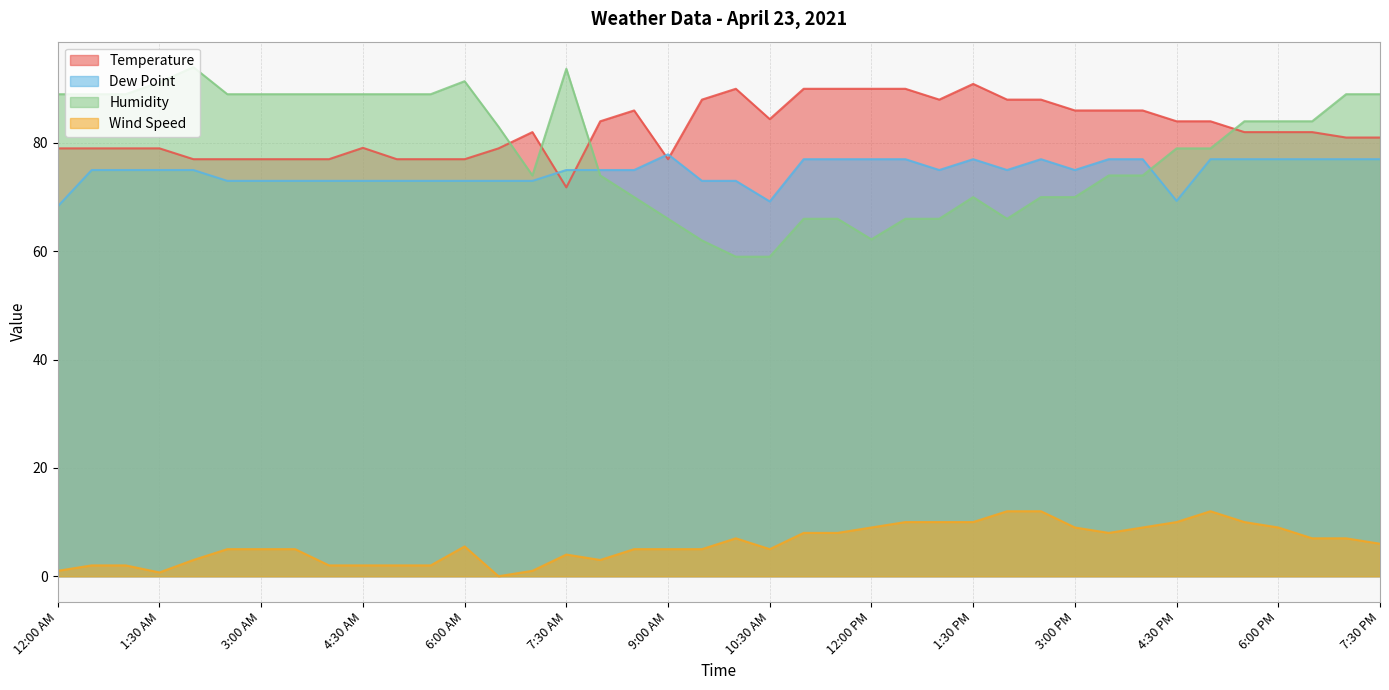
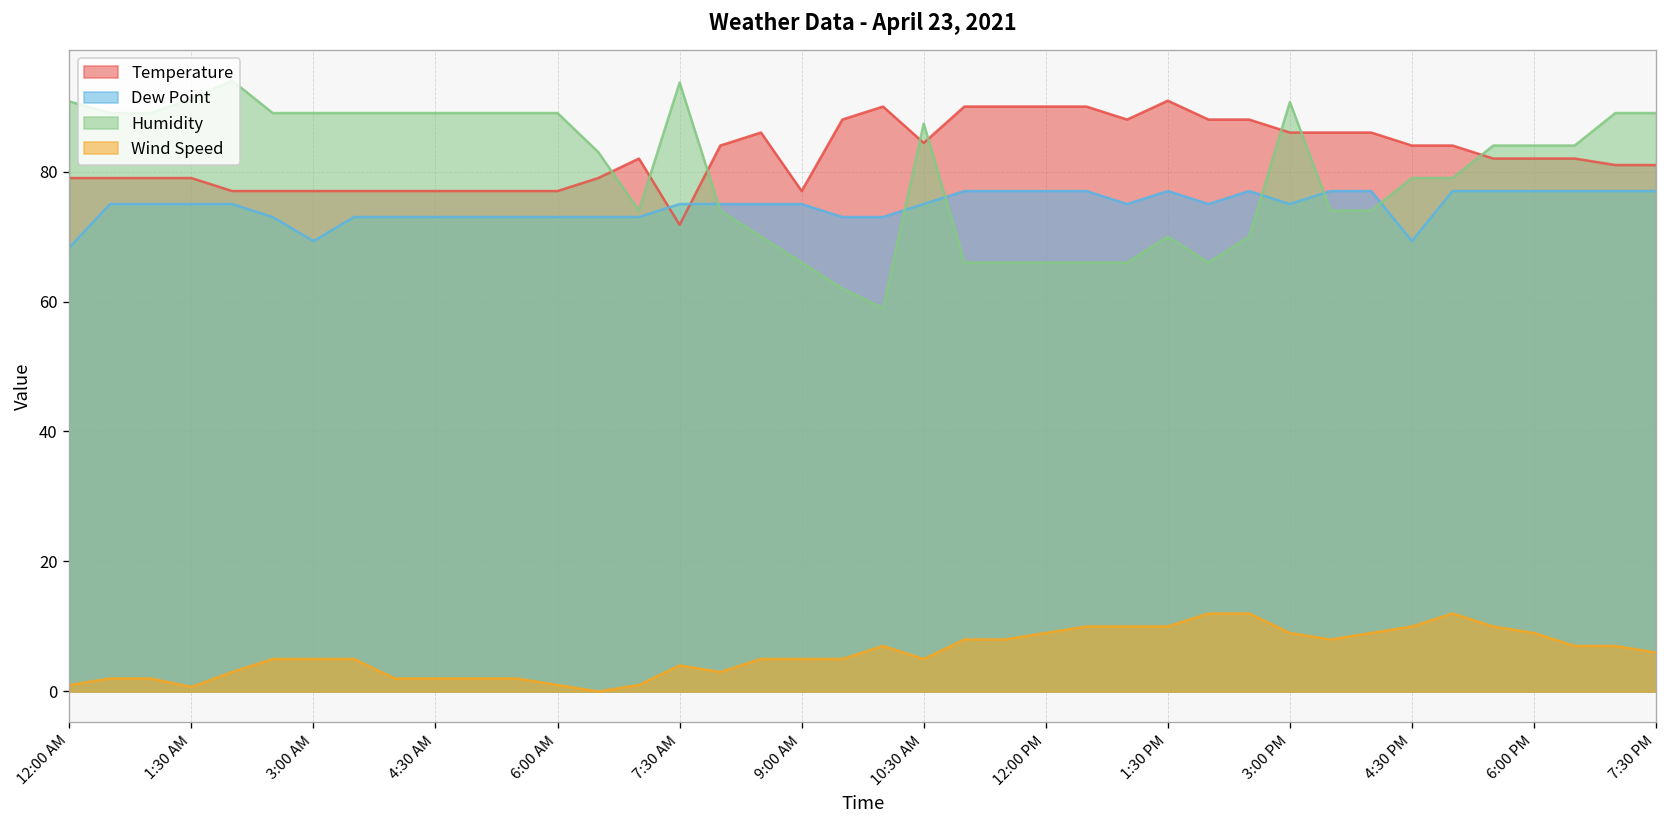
  {
    "Temperature": {
      "12:00 AM": 79,
      "1:30 AM": 79,
      "3:00 AM": 77,
-     "4:30 AM": 79,
+     "4:30 AM": 77,
      "6:00 AM": 77,
      "7:30 AM": 72,
      "9:00 AM": 77,
      "10:30 AM": 84,
      "12:00 PM": 90,
      "1:30 PM": 91,
      "3:00 PM": 86,
      "4:30 PM": 84,
      "6:00 PM": 82,
      "7:30 PM": 81
    },
    "Dew Point": {
      "12:00 AM": 68,
      "1:30 AM": 75,
-     "3:00 AM": 73,
+     "3:00 AM": 69,
      "4:30 AM": 73,
      "6:00 AM": 73,
      "7:30 AM": 75,
-     "9:00 AM": 78,
-     "10:30 AM": 69,
+     "9:00 AM": 75,
+     "10:30 AM": 75,
      "12:00 PM": 77,
      "1:30 PM": 77,
      "3:00 PM": 75,
      "4:30 PM": 69,
      "6:00 PM": 77,
      "7:30 PM": 77
    },
    "Humidity": {
-     "12:00 AM": 89,
+     "12:00 AM": 91,
      "3:00 AM": 89,
      "4:30 AM": 89,
-     "6:00 AM": 91,
+     "6:00 AM": 89,
      "7:30 AM": 94,
      "9:00 AM": 66,
-     "10:30 AM": 59,
-     "12:00 PM": 62,
+     "10:30 AM": 87,
+     "12:00 PM": 66,
      "1:30 PM": 70,
-     "3:00 PM": 70,
+     "3:00 PM": 91,
      "4:30 PM": 79,
      "6:00 PM": 84,
      "7:30 PM": 89
    },
    "Wind Speed": {
      "12:00 AM": 1,
      "1:30 AM": 1,
      "3:00 AM": 5,
      "4:30 AM": 2,
-     "6:00 AM": 6,
+     "6:00 AM": 1,
      "7:30 AM": 4,
      "9:00 AM": 5,
      "10:30 AM": 5,
      "12:00 PM": 9,
      "1:30 PM": 10,
      "3:00 PM": 9,
      "4:30 PM": 10,
      "6:00 PM": 9,
      "7:30 PM": 6
    }
  }
